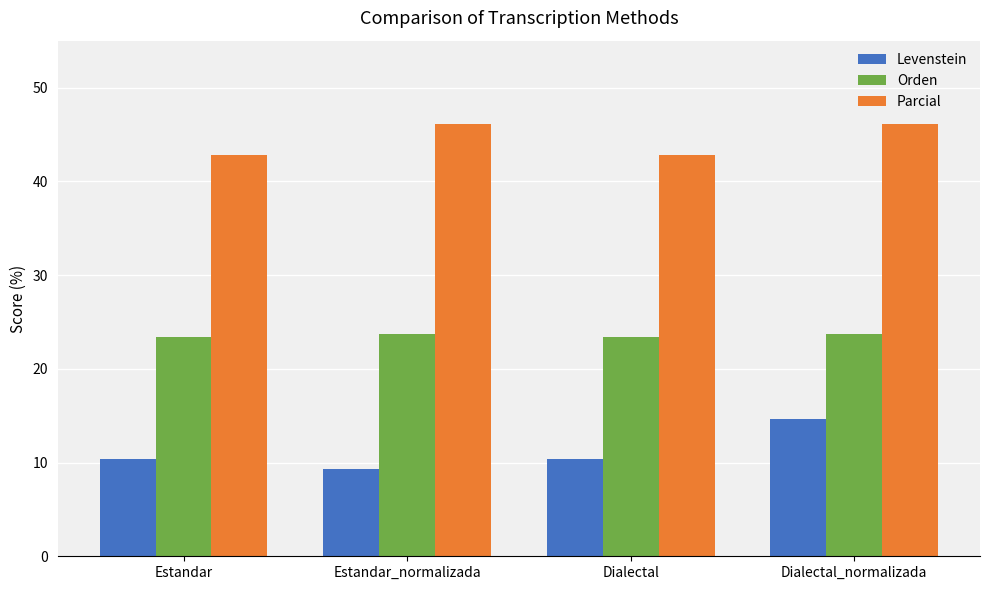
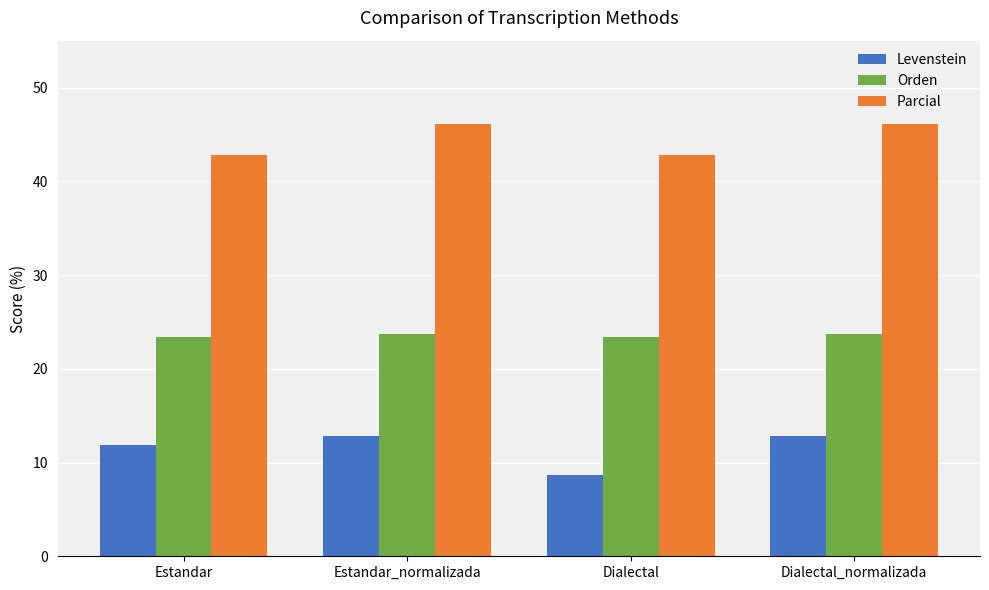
  {
    "Levenstein": {
-     "Estandar": 10,
-     "Estandar_normalizada": 9,
-     "Dialectal": 10,
-     "Dialectal_normalizada": 15
+     "Estandar": 12,
+     "Estandar_normalizada": 13,
+     "Dialectal": 9,
+     "Dialectal_normalizada": 13
    },
    "Orden": {
      "Estandar": 23,
      "Estandar_normalizada": 24,
      "Dialectal": 23,
      "Dialectal_normalizada": 24
    },
    "Parcial": {
      "Estandar": 43,
      "Estandar_normalizada": 46,
      "Dialectal": 43,
      "Dialectal_normalizada": 46
    }
  }
